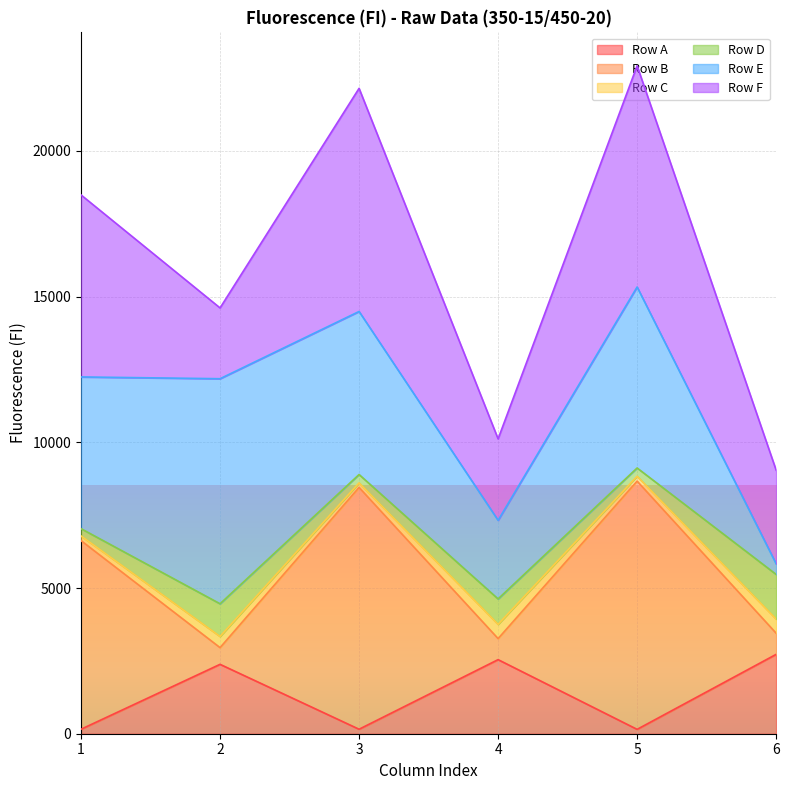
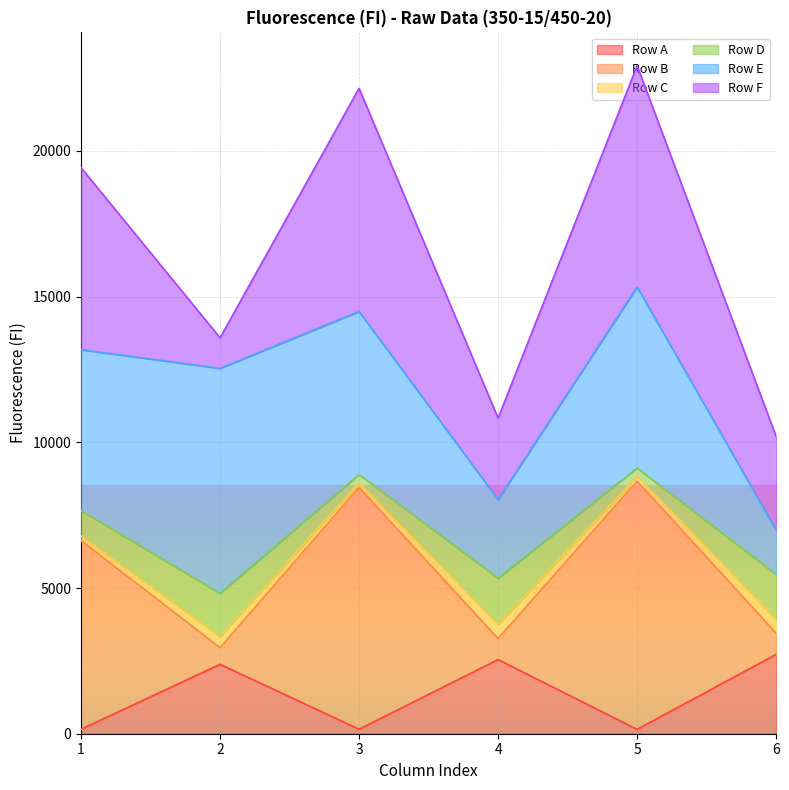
  {
    "Row D": {
-     "1": 300,
-     "2": 1100,
+     "1": 900,
+     "2": 1500,
      "3": 300,
-     "4": 900,
+     "4": 1600,
      "5": 300,
      "6": 1500
    },
    "Row E": {
-     "1": 5200,
+     "1": 5500,
      "2": 7700,
      "3": 5600,
      "4": 2700,
      "5": 6200,
-     "6": 400
+     "6": 1500
    },
    "Row F": {
      "1": 6200,
-     "2": 2400,
+     "2": 1000,
      "3": 7700,
      "4": 2800,
      "6": 3200
    }
  }
